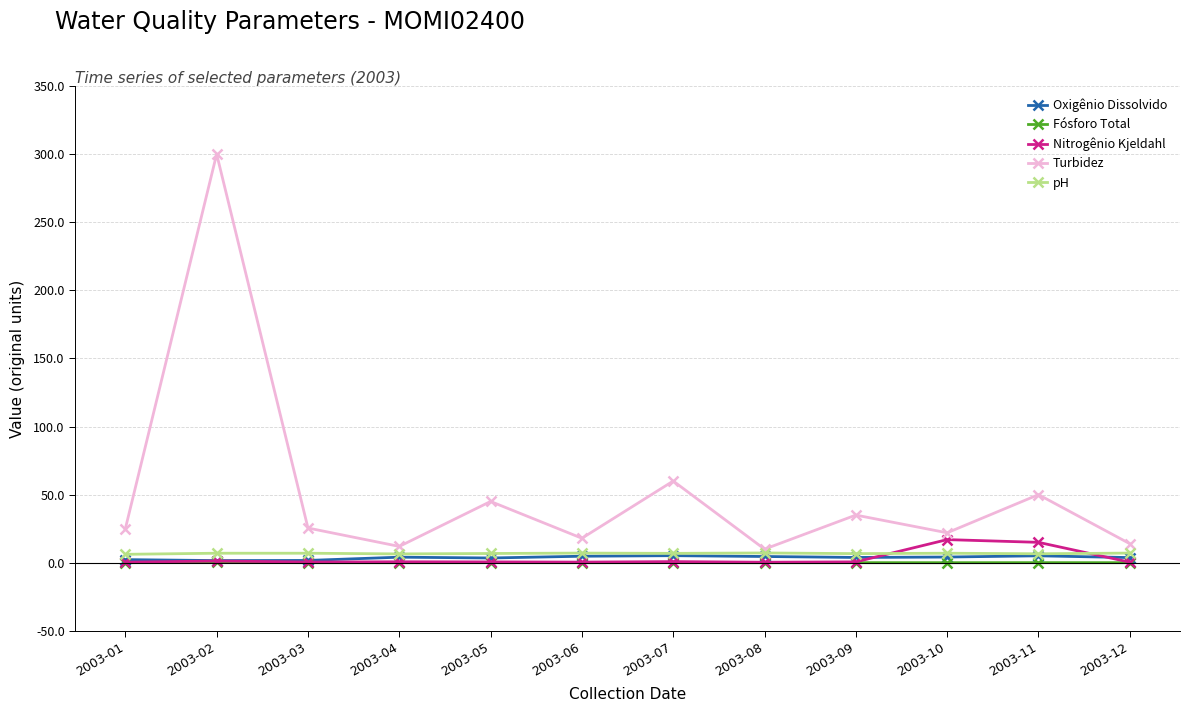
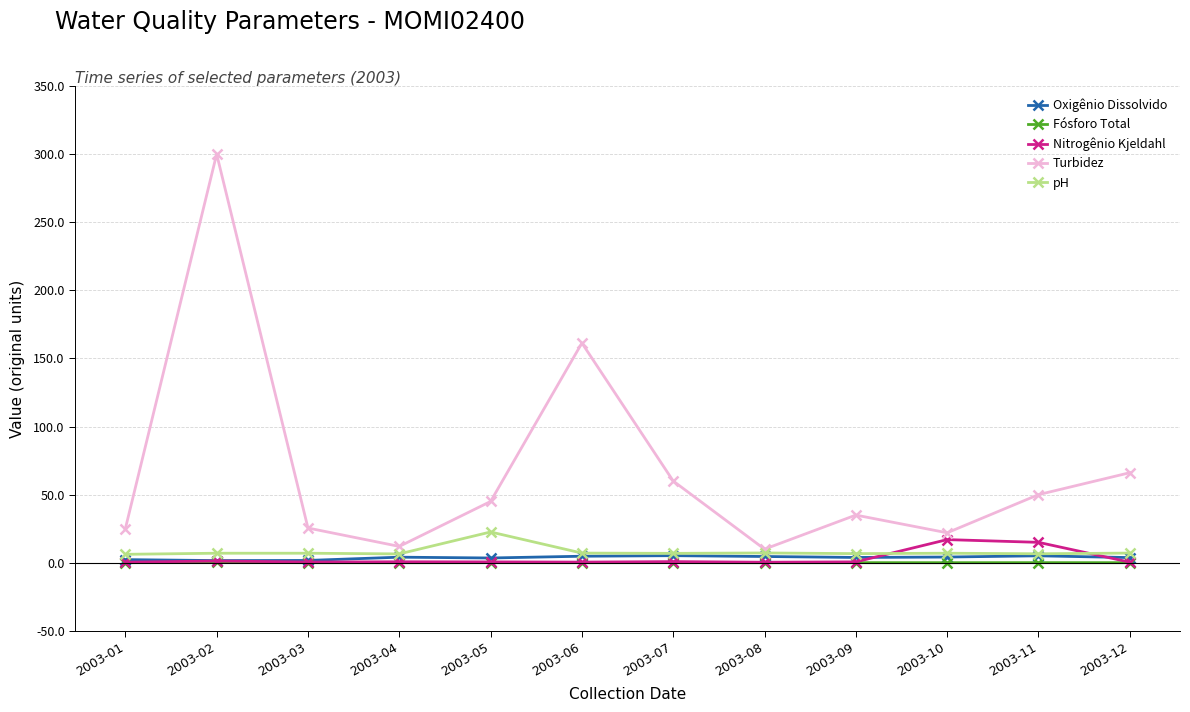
  {
    "Oxigênio Dissolvido": {
      "2003-01": 2,
      "2003-04": 4,
      "2003-05": 4,
      "2003-06": 5,
      "2003-08": 5,
      "2003-09": 4,
      "2003-10": 4,
      "2003-12": 4
    },
    "Fósforo Total": {
      "2003-10": 0,
      "2003-11": 0
    },
    "Nitrogênio Kjeldahl": {
      "2003-10": 17,
      "2003-11": 15
    },
    "Turbidez": {
      "2003-01": 25,
      "2003-02": 300,
      "2003-03": 26,
      "2003-04": 12,
      "2003-05": 45,
-     "2003-06": 18,
+     "2003-06": 161,
      "2003-07": 60,
      "2003-08": 10,
      "2003-09": 35,
      "2003-10": 22,
      "2003-11": 50,
-     "2003-12": 14
+     "2003-12": 66
    },
    "pH": {
      "2003-01": 6,
      "2003-02": 7,
      "2003-03": 7,
      "2003-04": 7,
-     "2003-05": 7,
+     "2003-05": 23,
      "2003-06": 7,
      "2003-08": 7,
      "2003-09": 7,
      "2003-10": 7,
      "2003-12": 7
    }
  }
